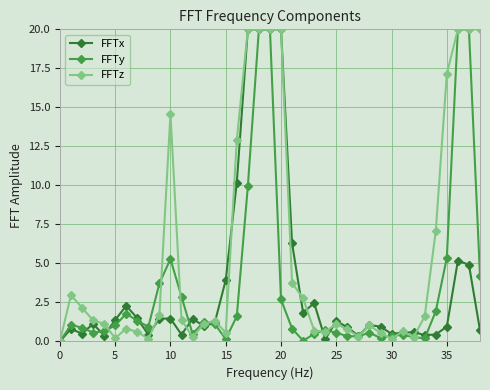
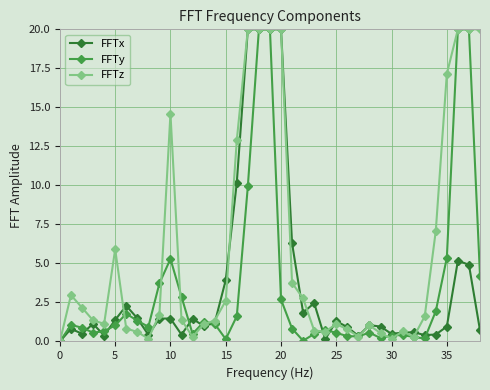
  {
    "FFTz": {
-     "5": 0.2,
+     "5": 5.9,
      "10": 14.6,
-     "15": 0.6,
+     "15": 2.6,
      "25": 1.1,
      "30": 0.2,
      "35": 17.2
    }
  }
